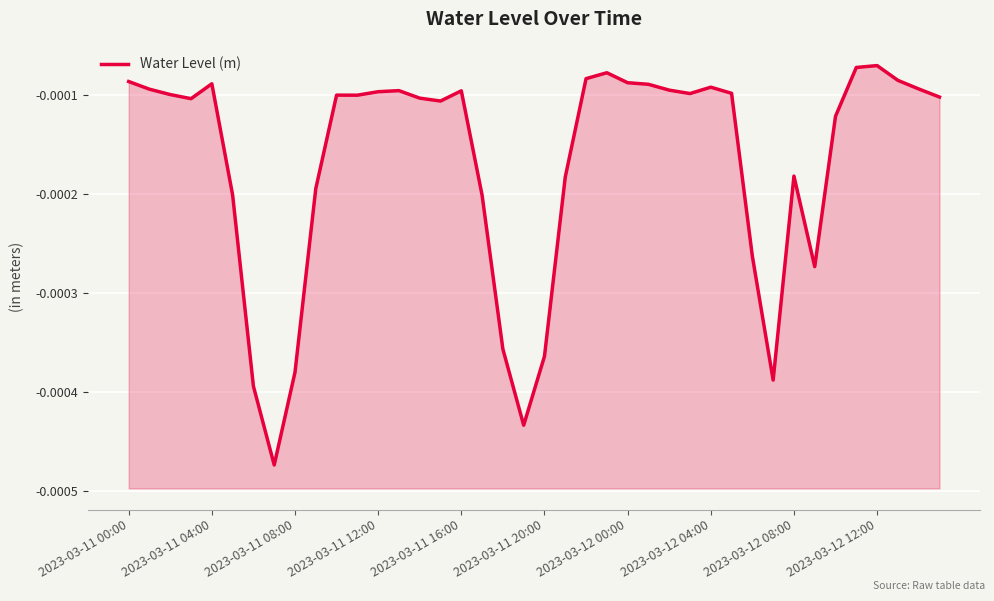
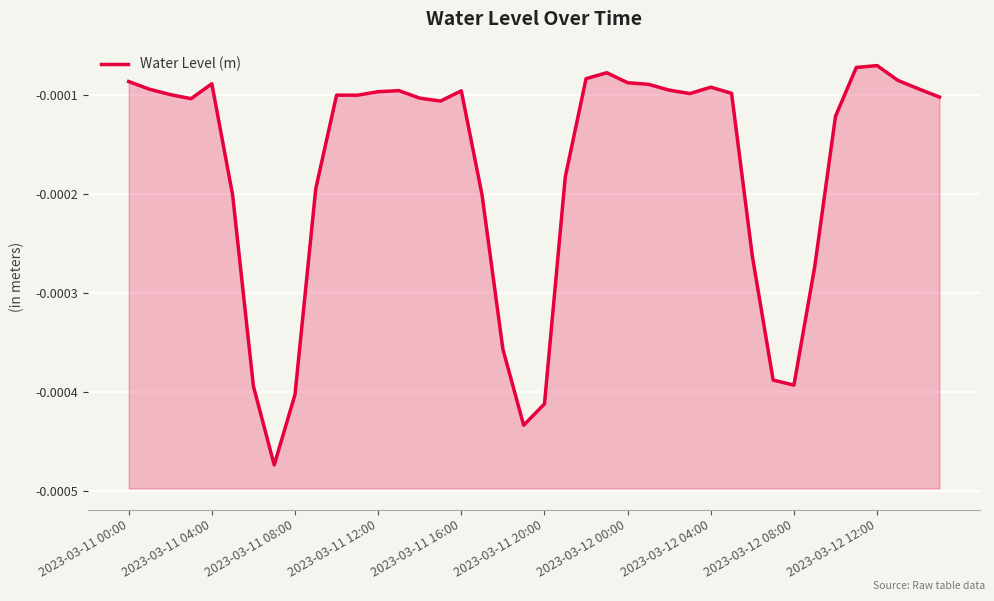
  {
    "2023-03-11 00:00": -0.00009,
    "2023-03-11 04:00": -0.00009,
-   "2023-03-11 08:00": -0.00038,
+   "2023-03-11 08:00": -0.00040,
    "2023-03-11 12:00": -0.00010,
    "2023-03-11 16:00": -0.00010,
-   "2023-03-11 20:00": -0.00036,
+   "2023-03-11 20:00": -0.00041,
    "2023-03-12 00:00": -0.00009,
    "2023-03-12 04:00": -0.00009,
-   "2023-03-12 08:00": -0.00018,
+   "2023-03-12 08:00": -0.00039,
    "2023-03-12 12:00": -0.00007
  }
